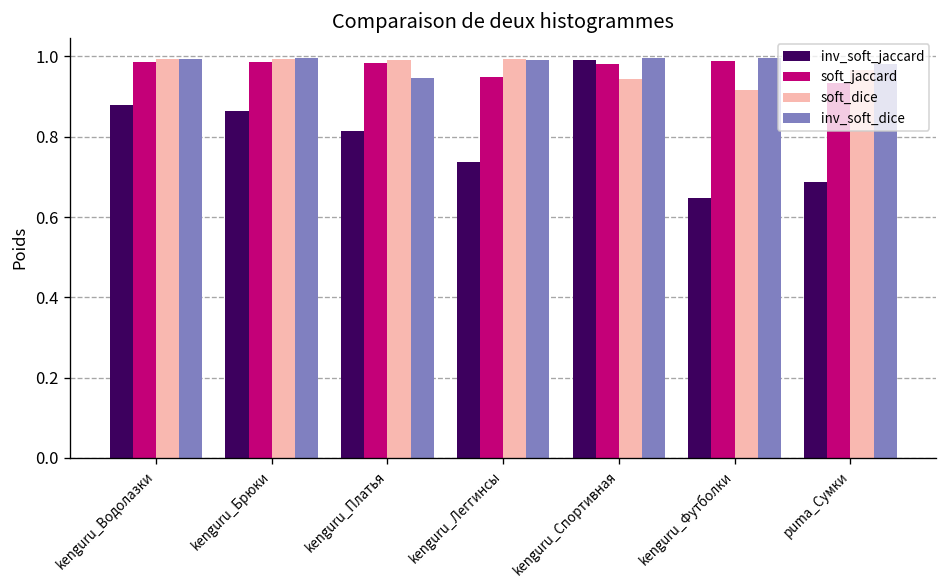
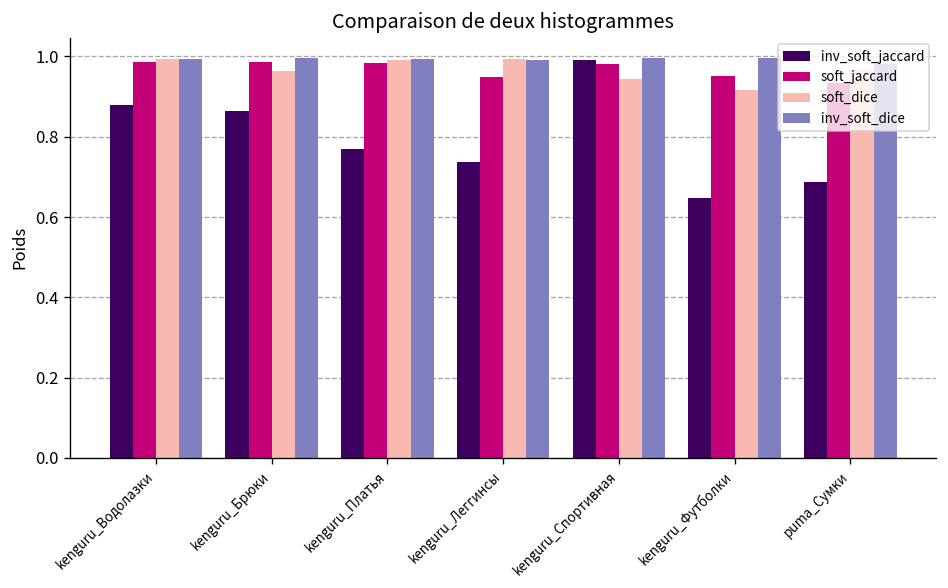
  {
    "inv_soft_jaccard": {
      "kenguru_Водолазки": 0.88,
      "kenguru_Брюки": 0.87,
-     "kenguru_Платья": 0.81,
+     "kenguru_Платья": 0.77,
      "kenguru_Леггинсы": 0.74,
      "kenguru_Спортивная": 0.99,
      "kenguru_Футболки": 0.65,
      "puma_Сумки": 0.69
    },
    "soft_jaccard": {
      "kenguru_Водолазки": 0.99,
      "kenguru_Брюки": 0.99,
      "kenguru_Платья": 0.98,
      "kenguru_Леггинсы": 0.95,
      "kenguru_Спортивная": 0.98,
-     "kenguru_Футболки": 0.99
+     "kenguru_Футболки": 0.95
    },
    "soft_dice": {
      "kenguru_Водолазки": 0.99,
-     "kenguru_Брюки": 0.99,
+     "kenguru_Брюки": 0.96,
      "kenguru_Платья": 0.99,
      "kenguru_Леггинсы": 0.99,
      "kenguru_Спортивная": 0.95,
      "kenguru_Футболки": 0.92
    },
    "inv_soft_dice": {
      "kenguru_Водолазки": 0.99,
      "kenguru_Брюки": 1.00,
-     "kenguru_Платья": 0.95,
+     "kenguru_Платья": 0.99,
      "kenguru_Леггинсы": 0.99,
      "kenguru_Спортивная": 1.00,
      "kenguru_Футболки": 1.00
    }
  }
